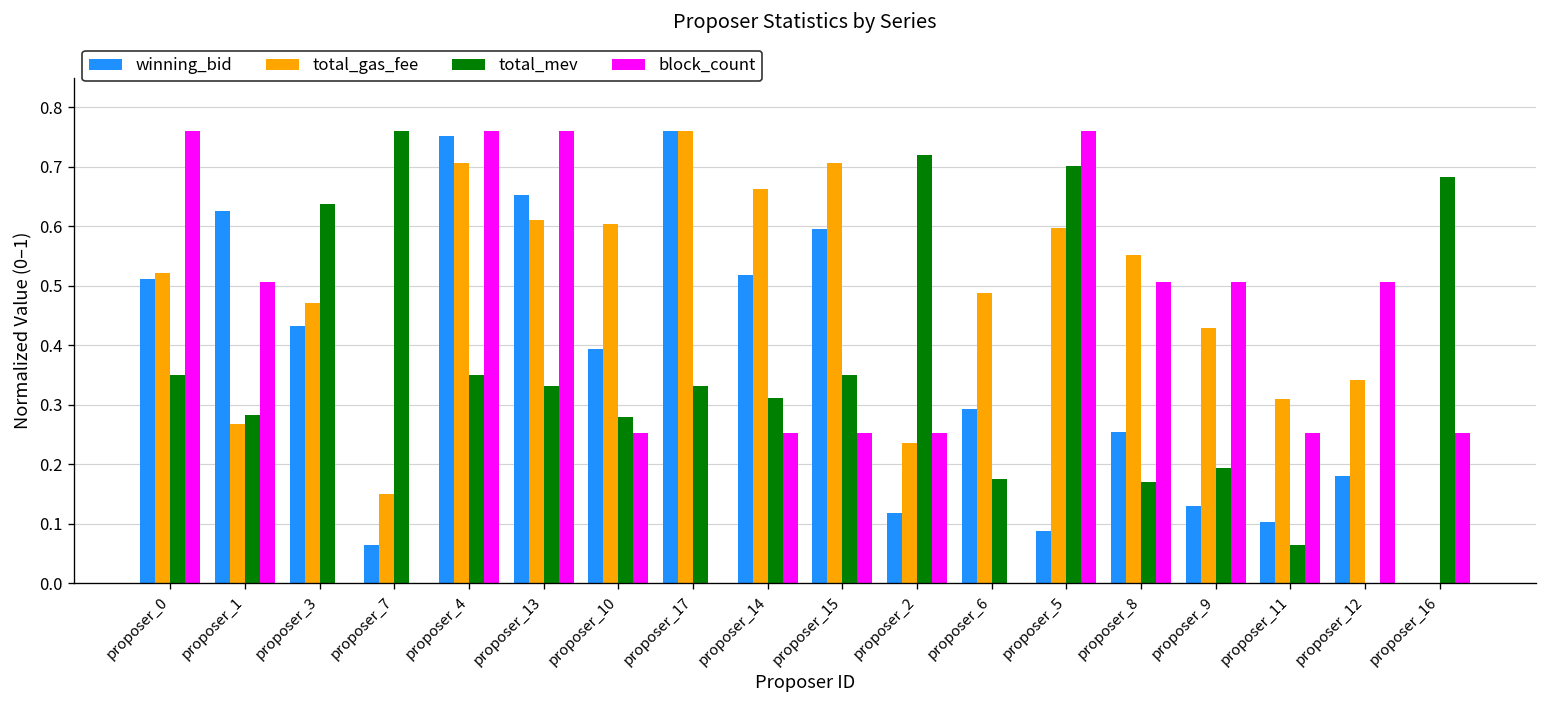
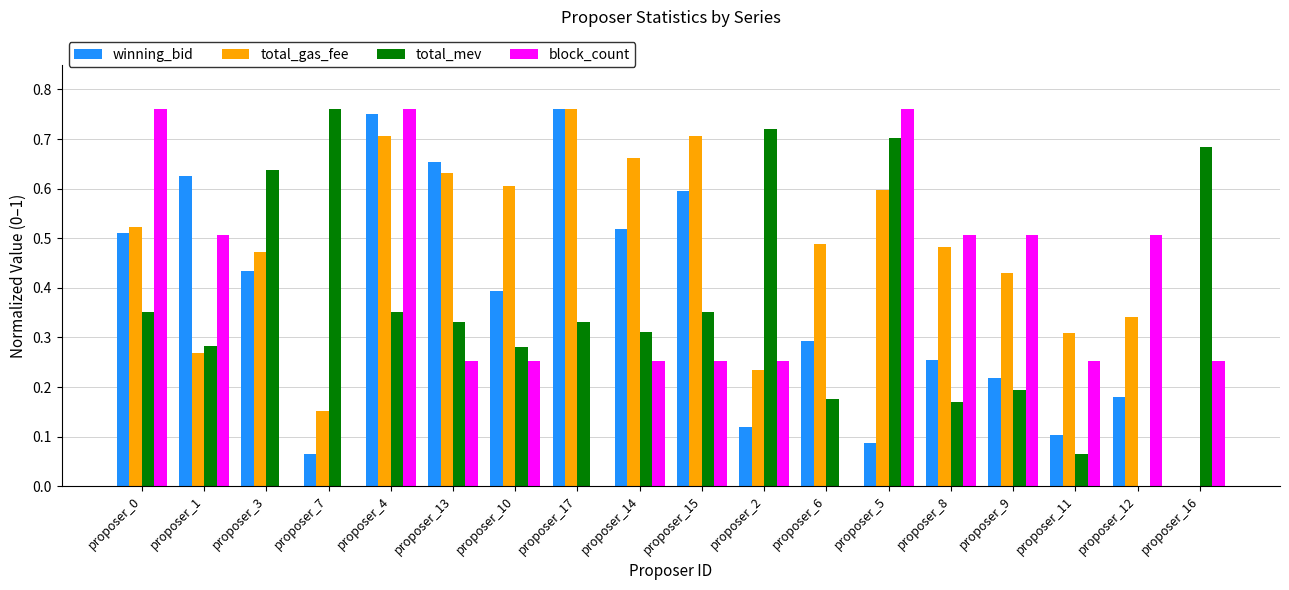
  {
    "winning_bid": {
      "proposer_0": 0.51,
      "proposer_1": 0.63,
      "proposer_3": 0.43,
      "proposer_7": 0.06,
      "proposer_4": 0.75,
      "proposer_13": 0.65,
      "proposer_10": 0.39,
      "proposer_17": 0.76,
      "proposer_14": 0.52,
      "proposer_15": 0.60,
      "proposer_2": 0.12,
      "proposer_6": 0.29,
      "proposer_5": 0.09,
      "proposer_8": 0.25,
-     "proposer_9": 0.13,
+     "proposer_9": 0.22,
      "proposer_11": 0.10,
      "proposer_12": 0.18,
      "proposer_16": 0.00
    },
    "total_gas_fee": {
      "proposer_0": 0.52,
      "proposer_1": 0.27,
      "proposer_3": 0.47,
      "proposer_7": 0.15,
      "proposer_4": 0.71,
-     "proposer_13": 0.61,
+     "proposer_13": 0.63,
      "proposer_10": 0.60,
      "proposer_17": 0.76,
      "proposer_14": 0.66,
      "proposer_15": 0.71,
      "proposer_2": 0.24,
      "proposer_6": 0.49,
      "proposer_5": 0.60,
-     "proposer_8": 0.55,
+     "proposer_8": 0.48,
      "proposer_9": 0.43,
      "proposer_11": 0.31,
      "proposer_12": 0.34,
      "proposer_16": 0.00
    },
    "total_mev": {
      "proposer_0": 0.35,
      "proposer_1": 0.28,
      "proposer_3": 0.64,
      "proposer_7": 0.76,
      "proposer_4": 0.35,
      "proposer_13": 0.33,
      "proposer_10": 0.28,
      "proposer_17": 0.33,
      "proposer_14": 0.31,
      "proposer_15": 0.35,
      "proposer_2": 0.72,
      "proposer_6": 0.18,
      "proposer_5": 0.70,
      "proposer_8": 0.17,
      "proposer_9": 0.19,
      "proposer_11": 0.06,
      "proposer_12": 0.00,
      "proposer_16": 0.68
    },
    "block_count": {
      "proposer_0": 0.76,
      "proposer_1": 0.51,
      "proposer_3": 0.00,
      "proposer_7": 0.00,
      "proposer_4": 0.76,
-     "proposer_13": 0.76,
+     "proposer_13": 0.25,
      "proposer_10": 0.25,
      "proposer_17": 0.00,
      "proposer_14": 0.25,
      "proposer_15": 0.25,
      "proposer_2": 0.25,
      "proposer_6": 0.00,
      "proposer_5": 0.76,
      "proposer_8": 0.51,
      "proposer_9": 0.51,
      "proposer_11": 0.25,
      "proposer_12": 0.51,
      "proposer_16": 0.25
    }
  }
